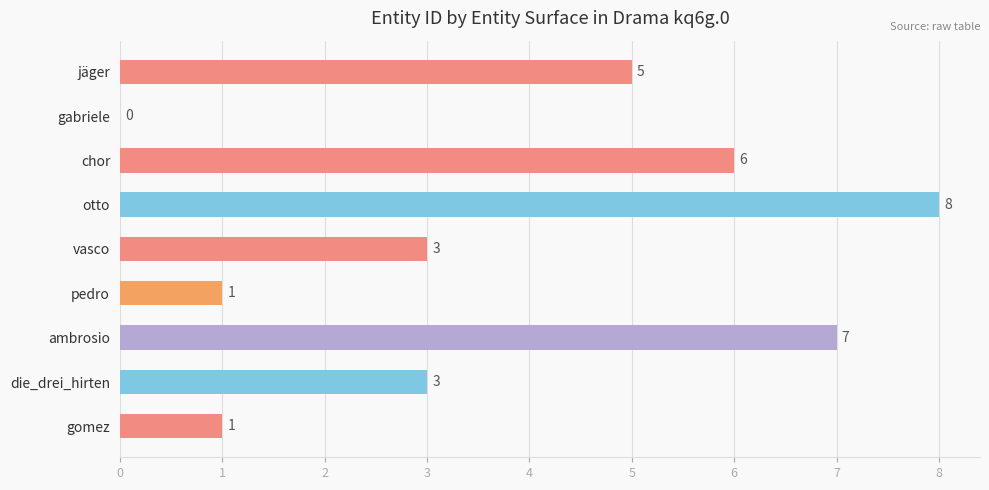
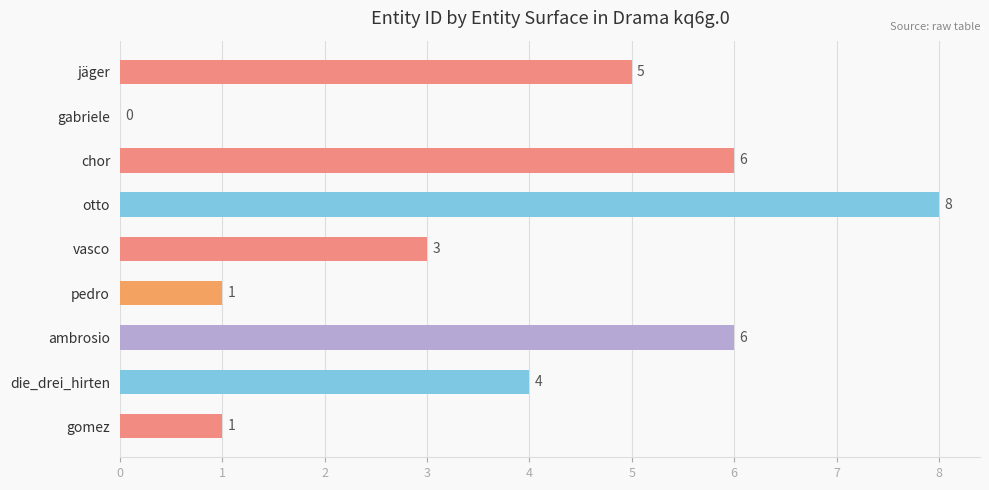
  {
    "jäger": 5,
    "gabriele": 0,
    "chor": 6,
    "otto": 8,
    "vasco": 3,
    "pedro": 1,
-   "ambrosio": 7,
-   "die_drei_hirten": 3,
+   "ambrosio": 6,
+   "die_drei_hirten": 4,
    "gomez": 1
  }
